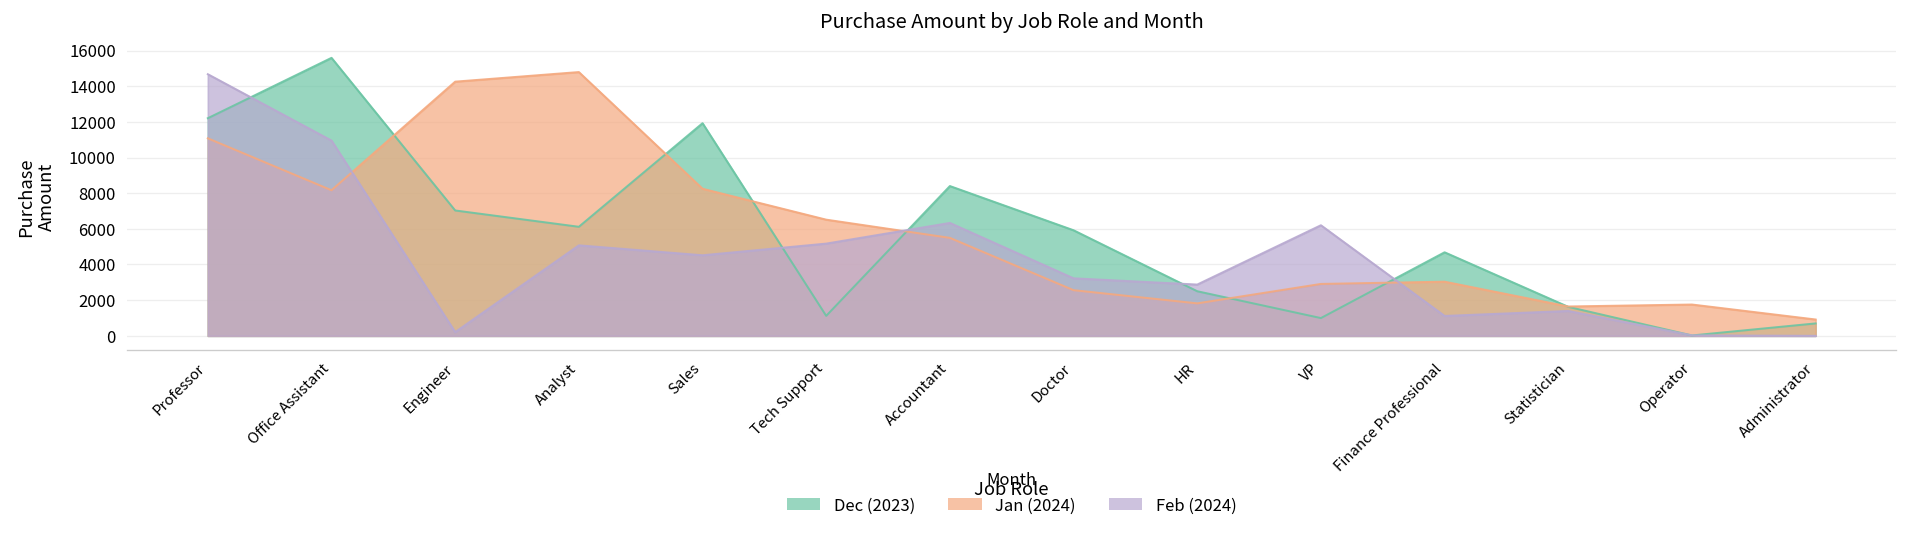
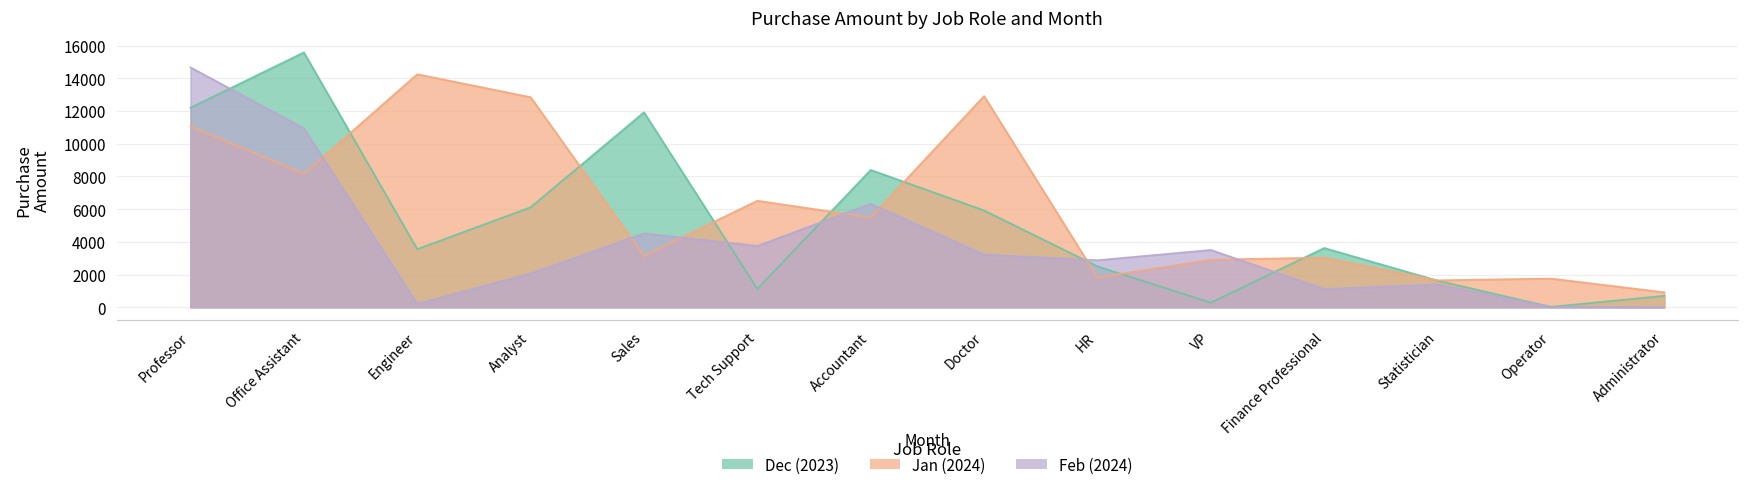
  {
    "Dec (2023)": {
      "Professor": 12200,
      "Office Assistant": 15600,
-     "Engineer": 7000,
+     "Engineer": 3600,
      "Analyst": 6100,
      "Sales": 11900,
      "Tech Support": 1100,
      "Accountant": 8400,
      "Doctor": 5900,
      "HR": 2500,
-     "VP": 1000,
-     "Finance Professional": 4700,
+     "VP": 300,
+     "Finance Professional": 3600,
      "Administrator": 700
    },
    "Jan (2024)": {
      "Professor": 11100,
      "Office Assistant": 8200,
      "Engineer": 14300,
-     "Analyst": 14800,
-     "Sales": 8200,
+     "Analyst": 12900,
+     "Sales": 3100,
      "Tech Support": 6500,
      "Accountant": 5500,
-     "Doctor": 2600,
+     "Doctor": 12900,
      "HR": 1800,
      "VP": 2900,
      "Finance Professional": 3000,
      "Operator": 1800,
      "Administrator": 900
    },
    "Feb (2024)": {
      "Professor": 14700,
      "Office Assistant": 11000,
      "Engineer": 200,
-     "Analyst": 5100,
+     "Analyst": 2100,
      "Sales": 4500,
-     "Tech Support": 5200,
+     "Tech Support": 3800,
      "Accountant": 6300,
      "Doctor": 3200,
      "HR": 2900,
-     "VP": 6200,
+     "VP": 3500,
      "Finance Professional": 1100,
      "Statistician": 1400,
      "Administrator": 0
    }
  }
